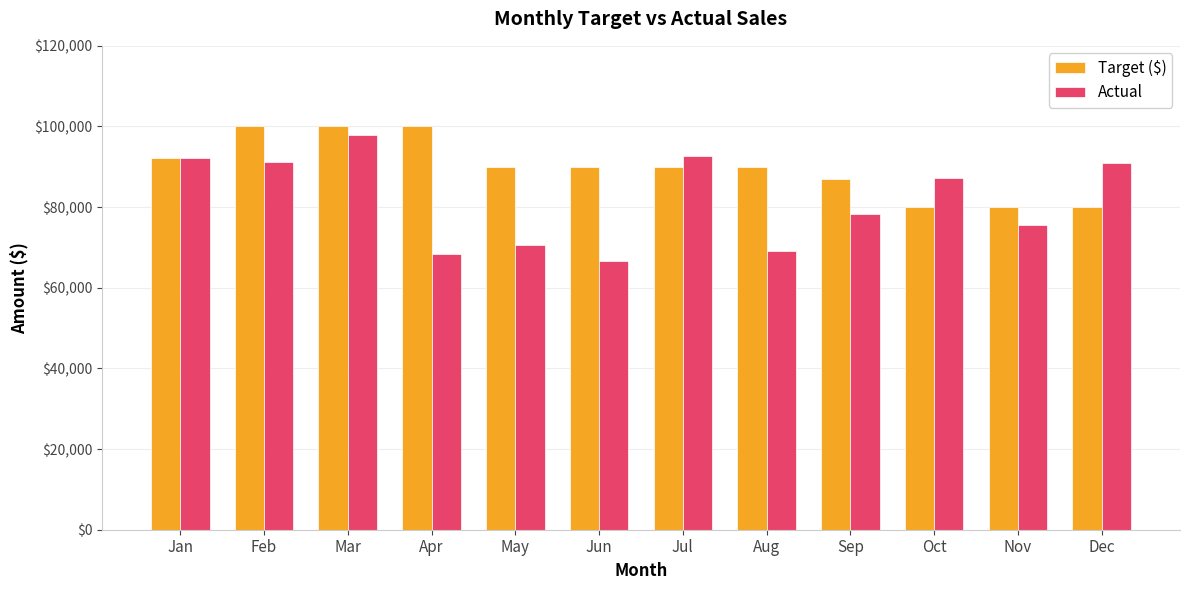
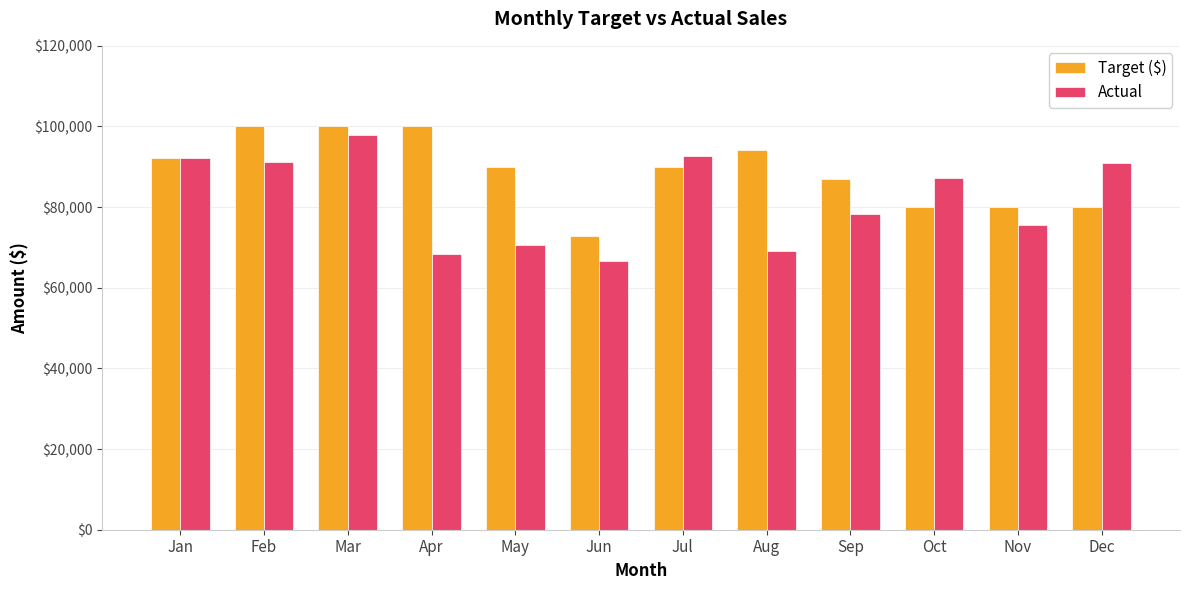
  {
    "Target ($)": {
      "Jan": "$92,000",
      "Feb": "$100,000",
      "Mar": "$100,000",
      "Apr": "$100,000",
      "May": "$90,000",
-     "Jun": "$90,000",
+     "Jun": "$73,000",
      "Jul": "$90,000",
-     "Aug": "$90,000",
+     "Aug": "$94,000",
      "Sep": "$87,000",
      "Oct": "$80,000",
      "Nov": "$80,000",
      "Dec": "$80,000"
    },
    "Actual": {
      "Jan": "$92,000",
      "Feb": "$91,000",
      "Mar": "$98,000",
      "Apr": "$68,000",
      "May": "$71,000",
      "Jun": "$67,000",
      "Jul": "$93,000",
      "Aug": "$69,000",
      "Sep": "$78,000",
      "Oct": "$87,000",
      "Nov": "$76,000",
      "Dec": "$91,000"
    }
  }
